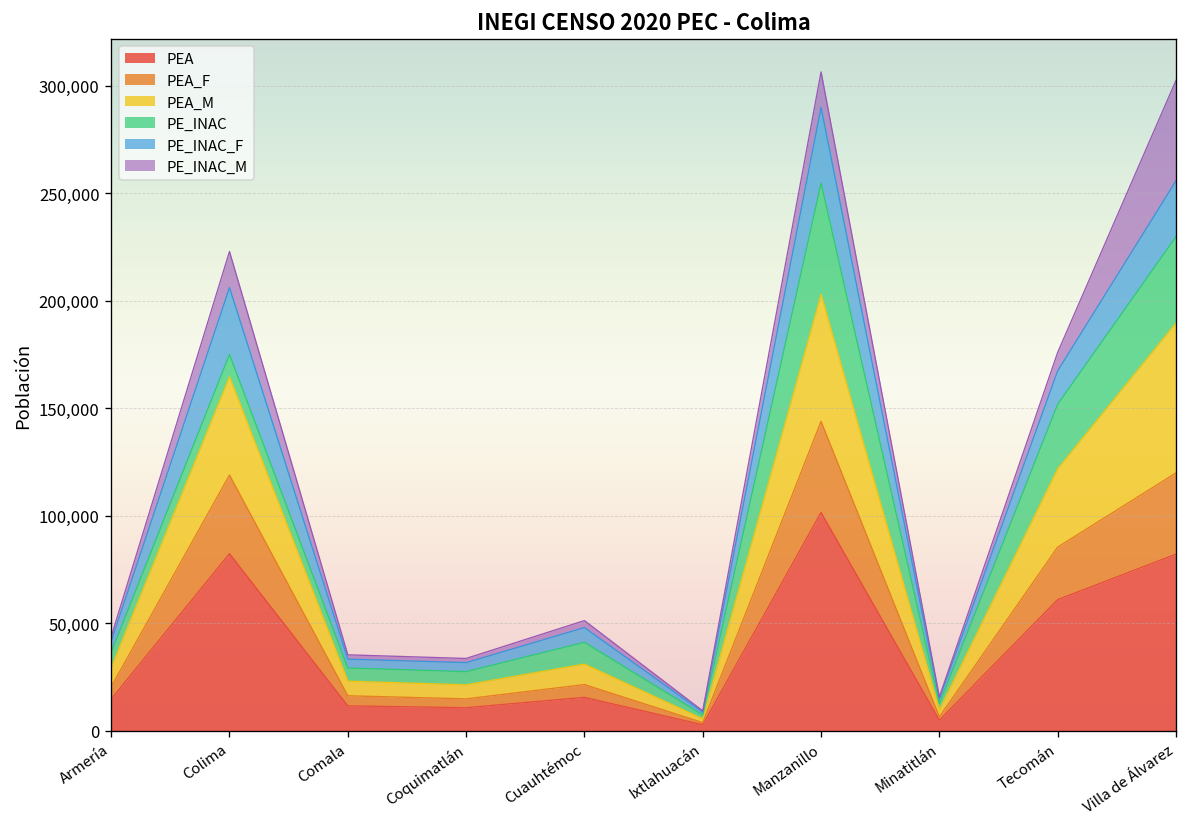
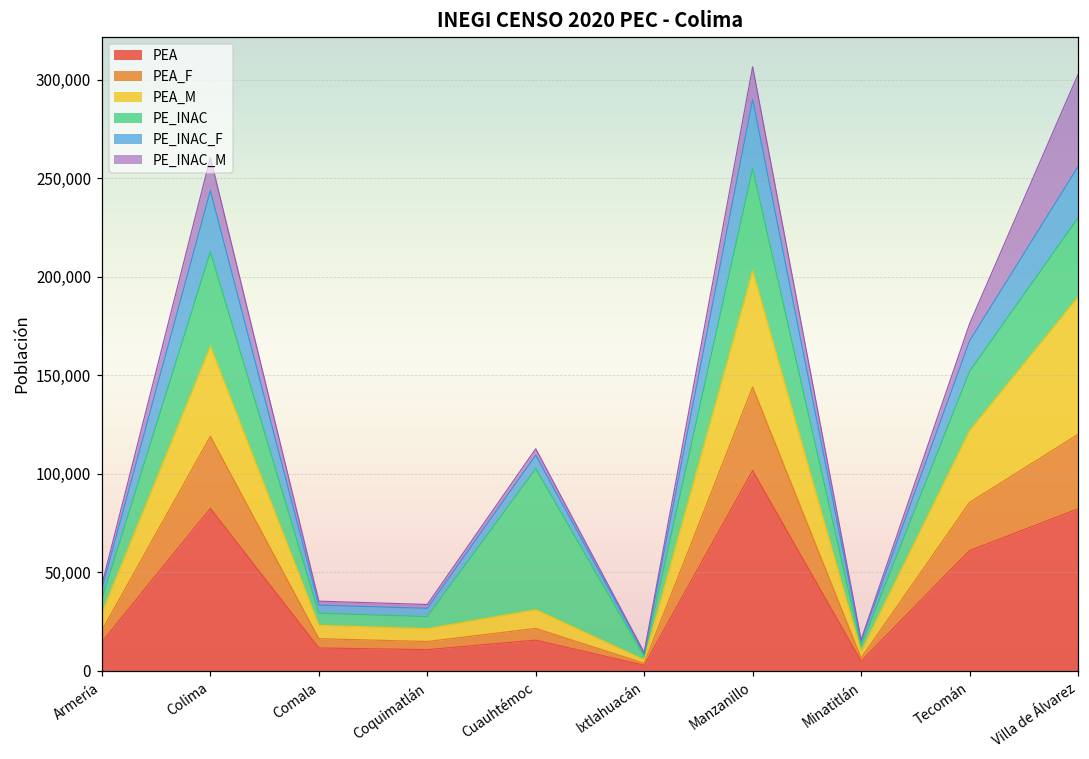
  {
    "PEA_M": {
      "Armería": "9,000",
      "Colima": "46,000",
      "Comala": "7,000",
      "Coquimatlán": "7,000",
      "Cuauhtémoc": "10,000",
      "Ixtlahuacán": "2,000",
      "Manzanillo": "59,000",
      "Minatitlán": "3,000",
      "Tecomán": "36,000",
      "Villa de Álvarez": "70,000"
    },
    "PE_INAC": {
      "Armería": "7,000",
-     "Colima": "10,000",
+     "Colima": "48,000",
      "Comala": "6,000",
      "Coquimatlán": "6,000",
-     "Cuauhtémoc": "10,000",
+     "Cuauhtémoc": "72,000",
      "Manzanillo": "52,000",
      "Minatitlán": "3,000",
      "Tecomán": "30,000",
      "Villa de Álvarez": "40,000"
    },
    "PE_INAC_F": {
      "Armería": "5,000",
      "Colima": "31,000",
      "Comala": "4,000",
      "Coquimatlán": "4,000",
      "Cuauhtémoc": "7,000",
      "Manzanillo": "35,000",
      "Tecomán": "16,000",
      "Villa de Álvarez": "26,000"
    },
    "PE_INAC_M": {
      "Armería": "2,000",
      "Comala": "2,000",
      "Coquimatlán": "2,000",
      "Cuauhtémoc": "3,000",
      "Manzanillo": "17,000",
      "Tecomán": "9,000",
      "Villa de Álvarez": "47,000"
    }
  }
